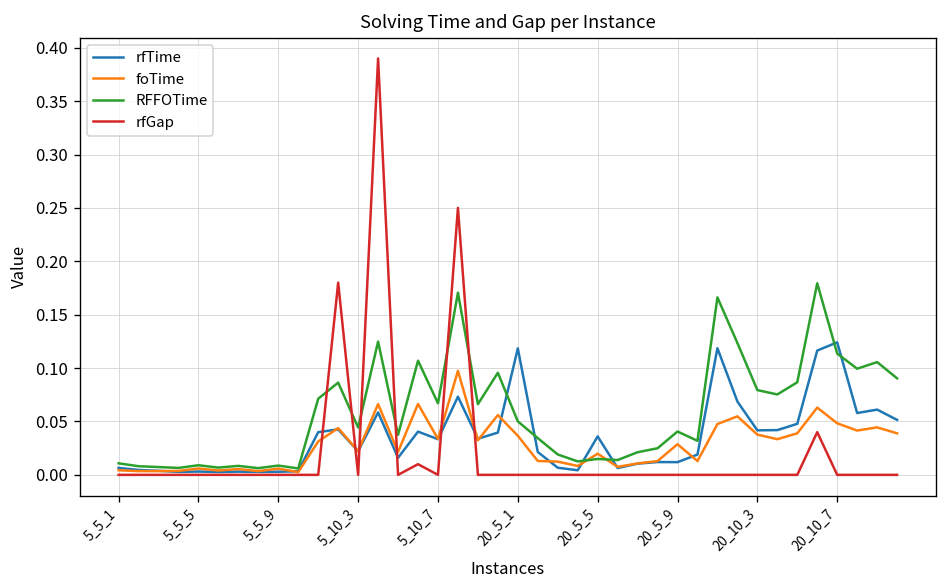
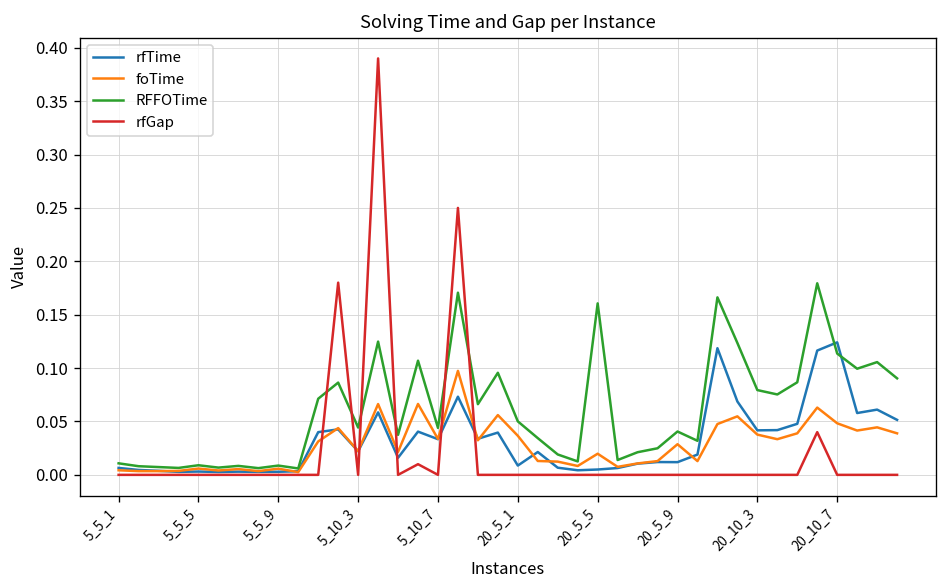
  {
    "rfTime": {
-     "20_5_1": 0.12,
-     "20_5_5": 0.04,
+     "20_5_1": 0.01,
+     "20_5_5": 0.01,
      "20_5_9": 0.01,
      "20_10_3": 0.04,
      "20_10_7": 0.12
    },
    "foTime": {
      "20_5_1": 0.04,
      "20_5_5": 0.02,
      "20_5_9": 0.03,
      "20_10_3": 0.04,
      "20_10_7": 0.05
    },
    "RFFOTime": {
      "5_5_1": 0.01,
      "5_5_5": 0.01,
      "5_5_9": 0.01,
      "5_10_3": 0.04,
-     "5_10_7": 0.07,
+     "5_10_7": 0.04,
      "20_5_1": 0.05,
-     "20_5_5": 0.01,
+     "20_5_5": 0.16,
      "20_5_9": 0.04,
      "20_10_3": 0.08,
      "20_10_7": 0.11
    },
    "rfGap": {
      "5_5_1": 0.00,
      "5_5_5": 0.00,
      "5_5_9": 0.00,
      "5_10_3": 0.00,
      "5_10_7": 0.00,
      "20_5_1": 0.00,
      "20_5_5": 0.00,
      "20_5_9": 0.00,
      "20_10_3": 0.00,
      "20_10_7": 0.00
    }
  }
